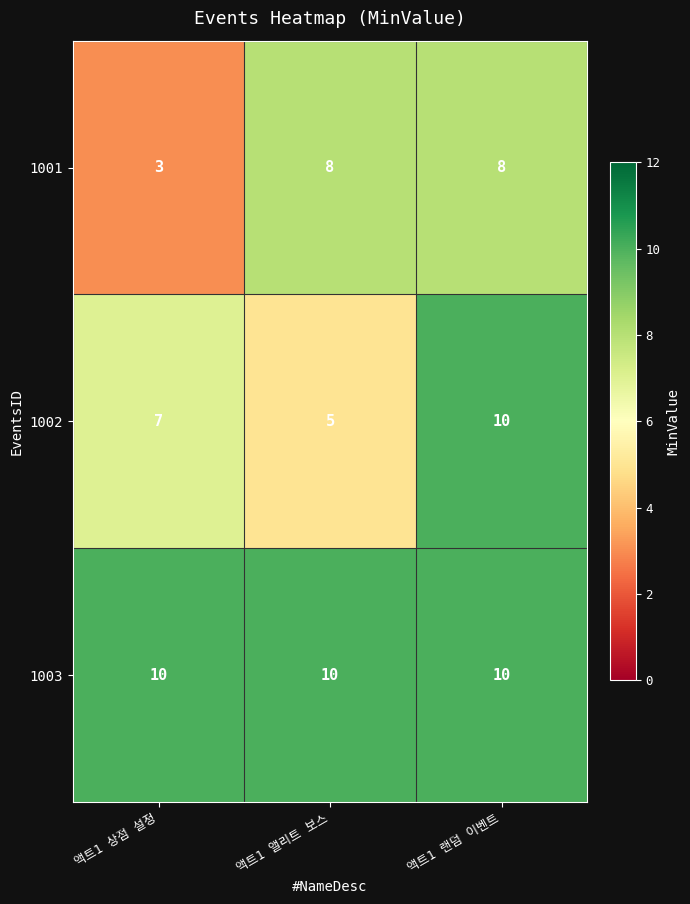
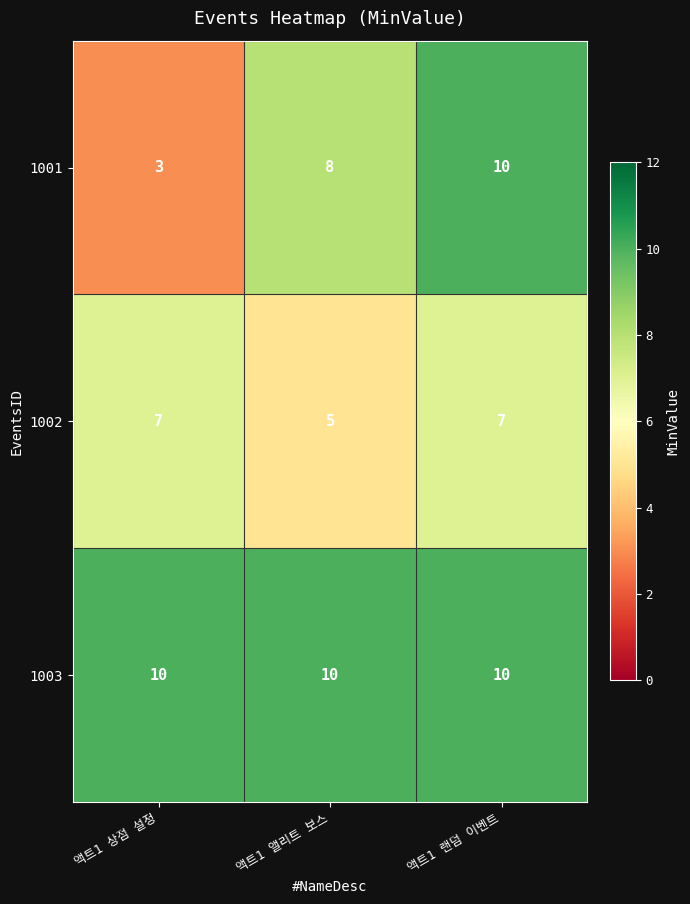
  {
    "1001": {
      "액트1 상점 설정": 3,
      "액트1 앨리트 보스": 8,
-     "액트1 랜덤 이벤트": 8
+     "액트1 랜덤 이벤트": 10
    },
    "1002": {
      "액트1 상점 설정": 7,
      "액트1 앨리트 보스": 5,
-     "액트1 랜덤 이벤트": 10
+     "액트1 랜덤 이벤트": 7
    },
    "1003": {
      "액트1 상점 설정": 10,
      "액트1 앨리트 보스": 10,
      "액트1 랜덤 이벤트": 10
    }
  }
